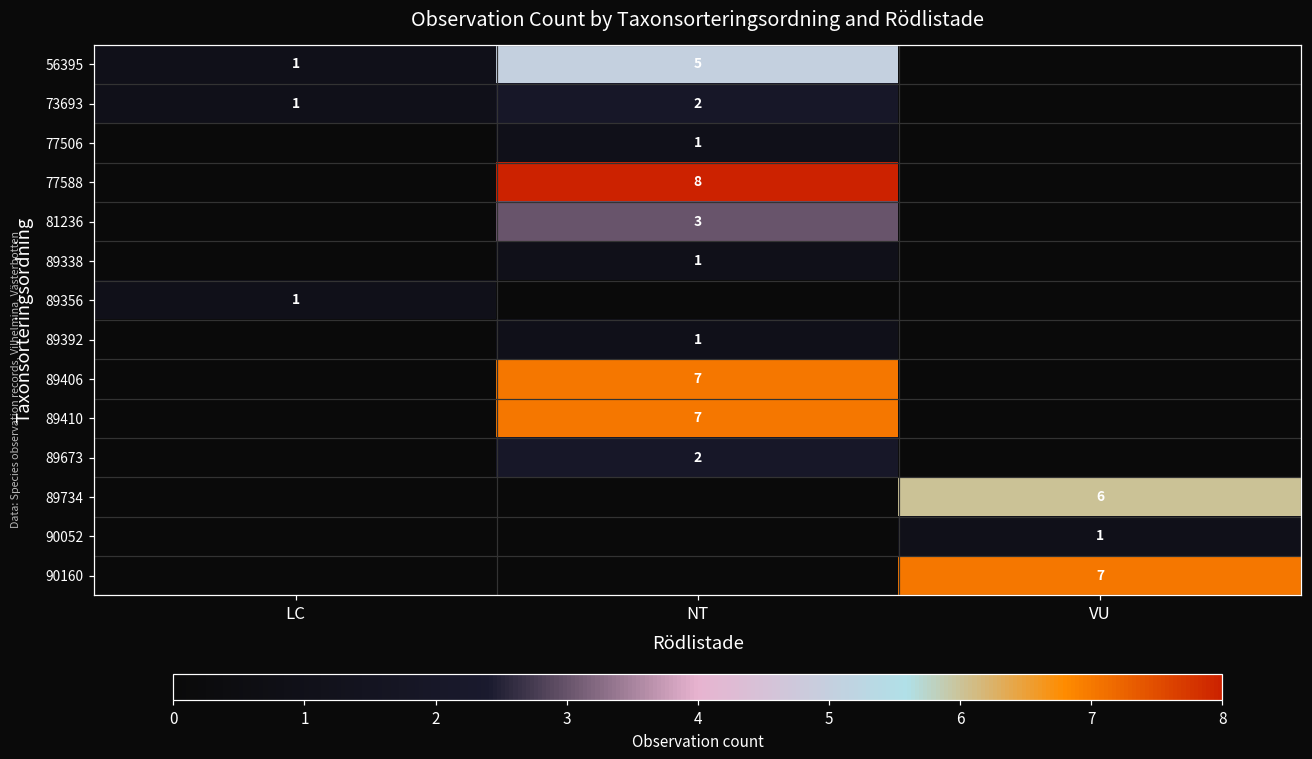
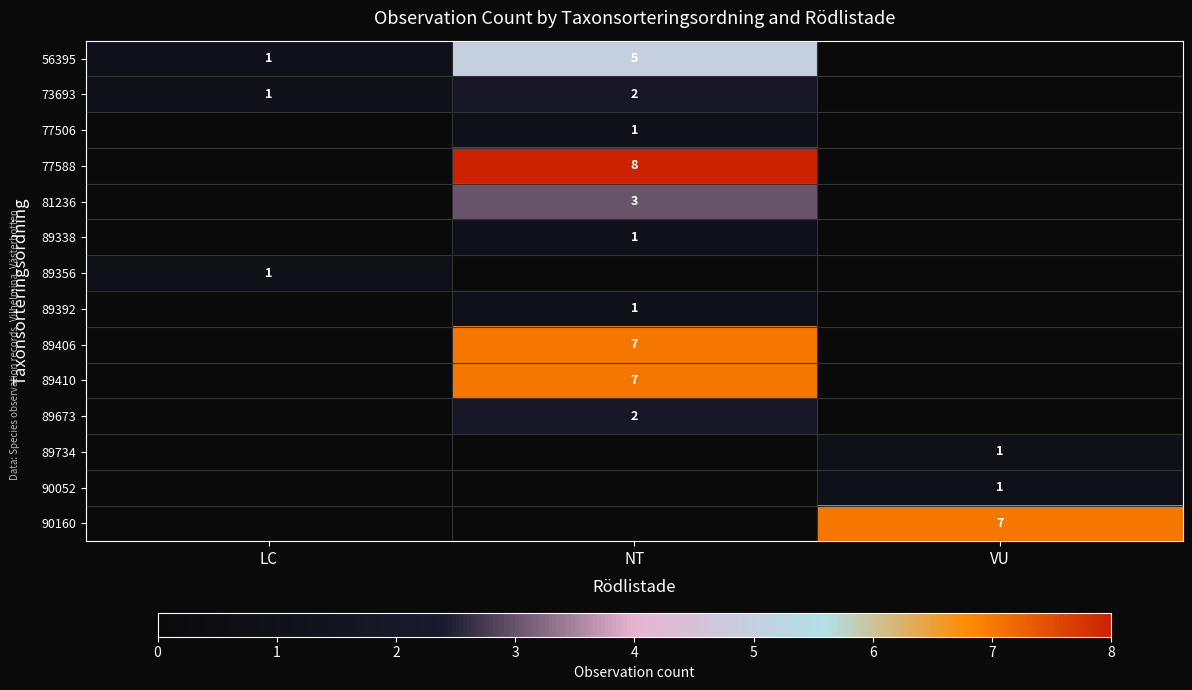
  {
    "56395": {
      "LC": 1,
      "NT": 5
    },
    "73693": {
      "LC": 1,
      "NT": 2
    },
    "77506": {
      "NT": 1
    },
    "77588": {
      "NT": 8
    },
    "81236": {
      "NT": 3
    },
    "89338": {
      "NT": 1
    },
    "89356": {
      "LC": 1
    },
    "89392": {
      "NT": 1
    },
    "89406": {
      "NT": 7
    },
    "89410": {
      "NT": 7
    },
    "89673": {
      "NT": 2
    },
    "89734": {
-     "VU": 6
+     "VU": 1
    },
    "90052": {
      "VU": 1
    },
    "90160": {
      "VU": 7
    }
  }
